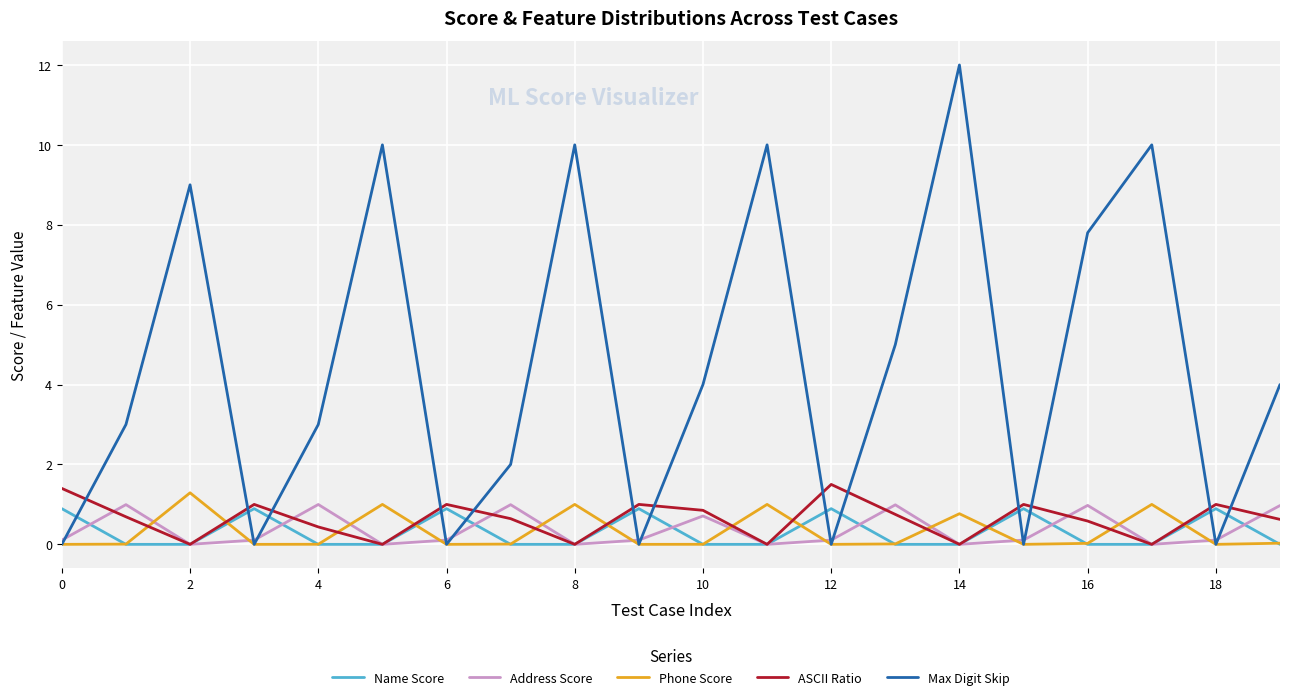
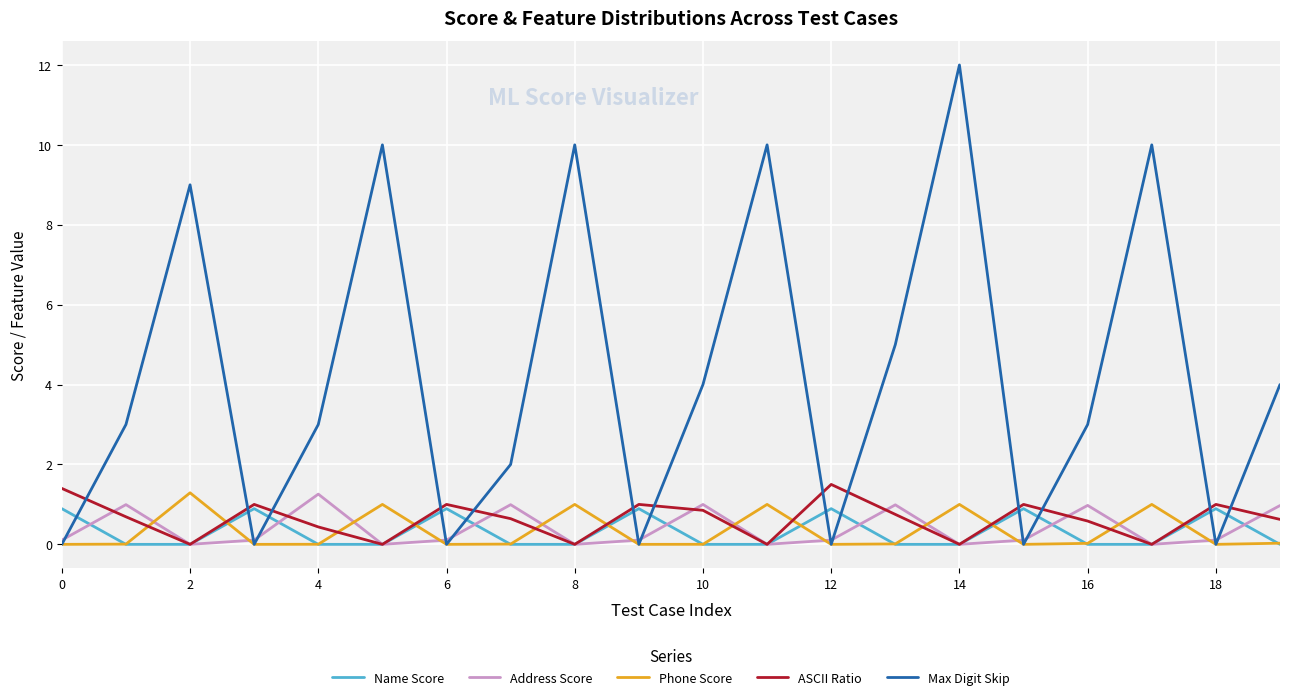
  {
    "Name Score": {
      "0": 0.9,
      "6": 0.9,
      "12": 0.9,
      "18": 0.9
    },
    "Address Score": {
      "0": 0.1,
-     "4": 1.0,
+     "4": 1.3,
      "6": 0.1,
-     "10": 0.7,
+     "10": 1.0,
      "12": 0.1,
      "16": 1.0,
      "18": 0.1
    },
    "Phone Score": {
      "2": 1.3,
      "8": 1.0,
-     "14": 0.8
+     "14": 1.0
    },
    "ASCII Ratio": {
      "0": 1.4,
      "4": 0.4,
      "6": 1.0,
      "10": 0.9,
      "12": 1.5,
      "16": 0.6,
      "18": 1.0
    },
    "Max Digit Skip": {
      "2": 9.0,
      "4": 3.0,
      "8": 10.0,
      "10": 4.0,
      "14": 12.0,
-     "16": 7.8
+     "16": 3.0
    }
  }
